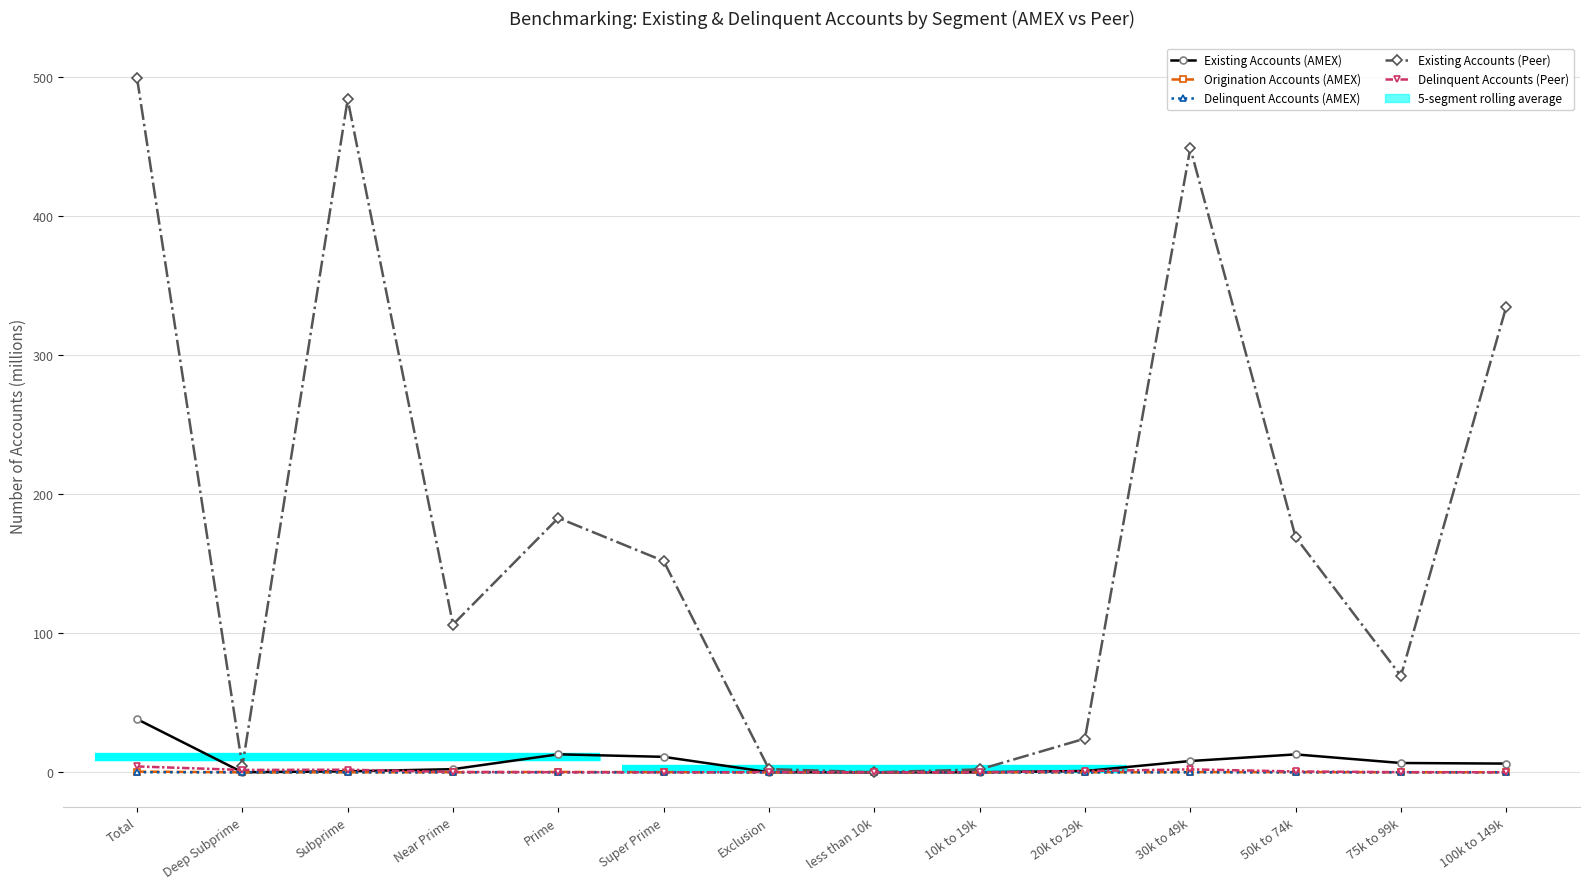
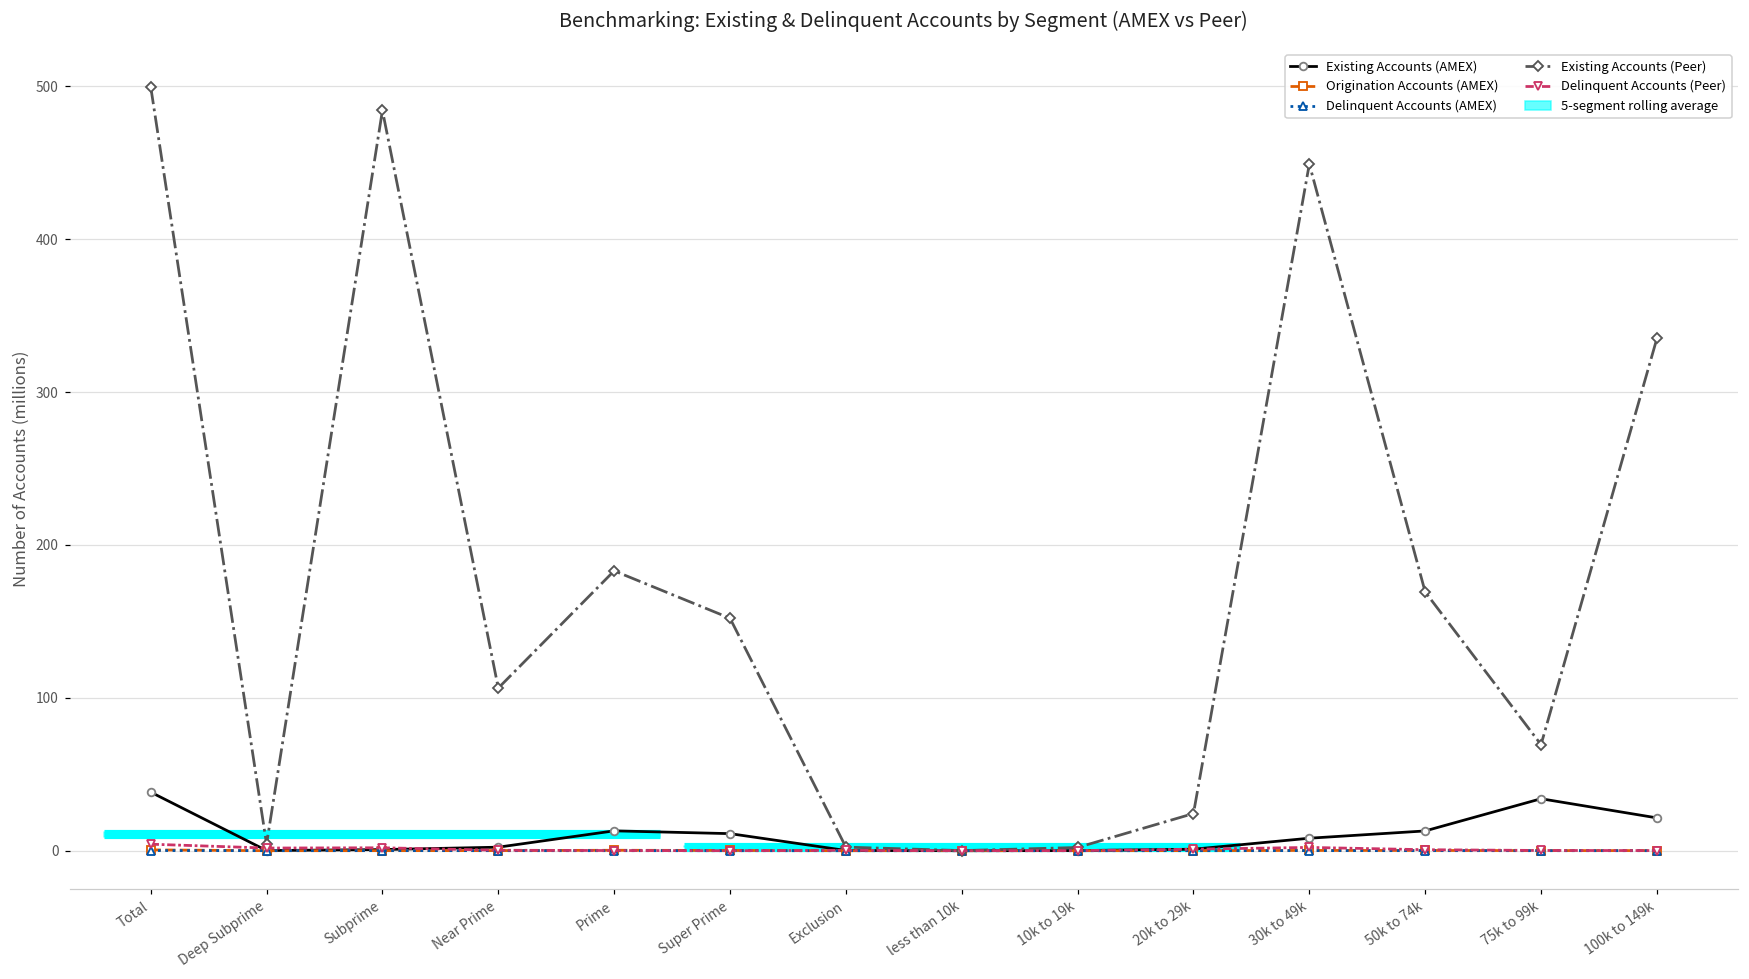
  {
    "Existing Accounts (AMEX)": {
      "Total": 38,
      "Near Prime": 2,
      "Prime": 13,
      "Super Prime": 11,
      "30k to 49k": 8,
      "50k to 74k": 13,
-     "75k to 99k": 7,
-     "100k to 149k": 6
+     "75k to 99k": 34,
+     "100k to 149k": 21
    },
    "Delinquent Accounts (AMEX)": {
      "30k to 49k": 0
    },
    "Existing Accounts (Peer)": {
      "Total": 500,
      "Deep Subprime": 4,
      "Subprime": 484,
      "Near Prime": 106,
      "Prime": 183,
      "Super Prime": 152,
      "Exclusion": 2,
      "10k to 19k": 2,
      "20k to 29k": 24,
      "30k to 49k": 449,
      "50k to 74k": 169,
      "75k to 99k": 69,
      "100k to 149k": 335
    },
    "Delinquent Accounts (Peer)": {
      "Total": 4,
      "30k to 49k": 2
    }
  }
